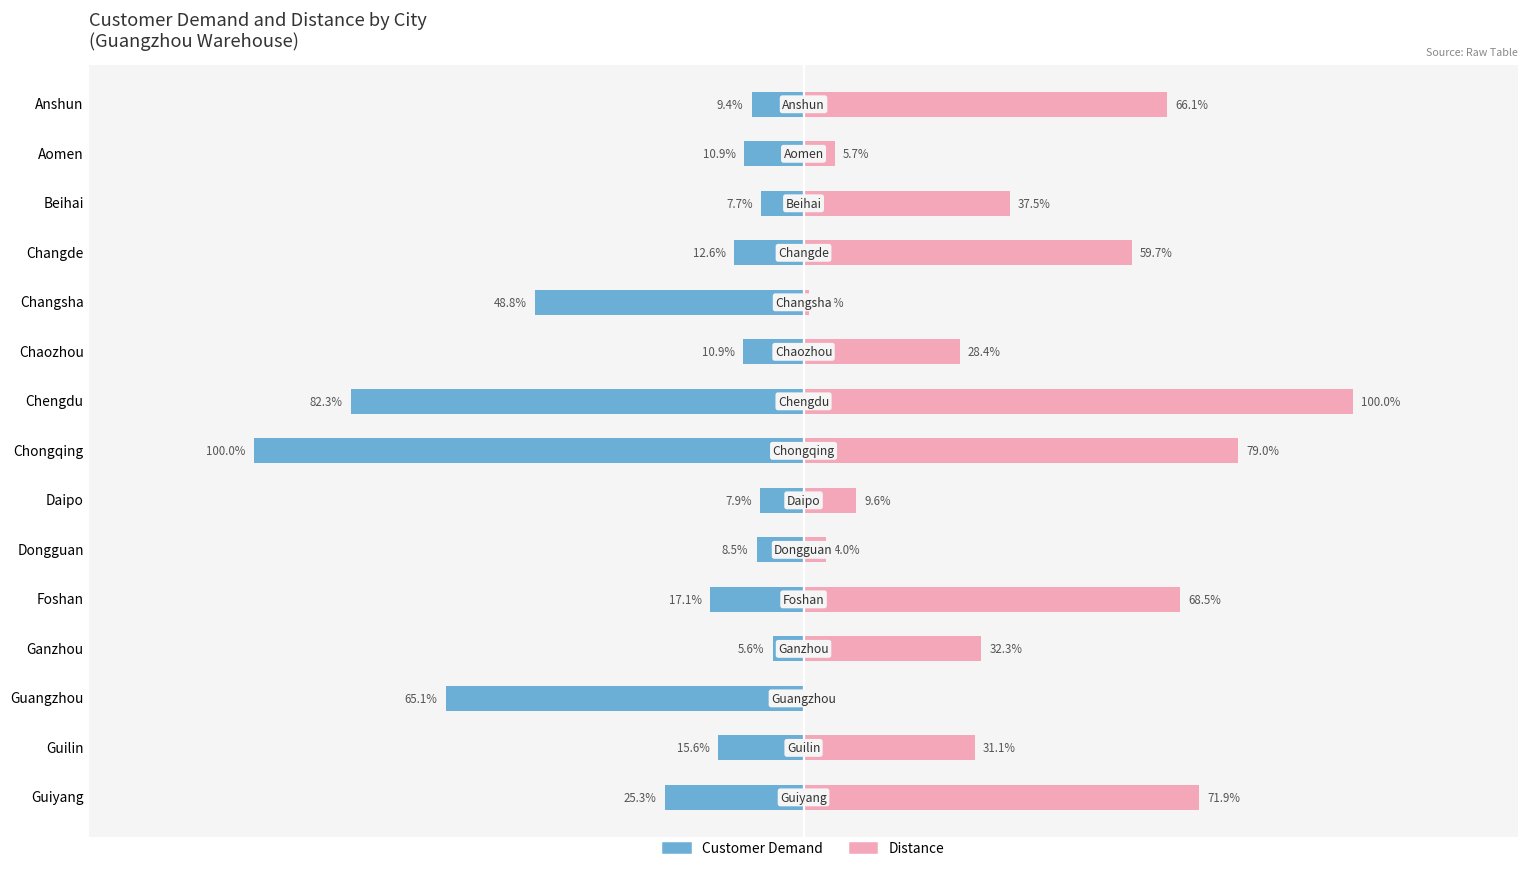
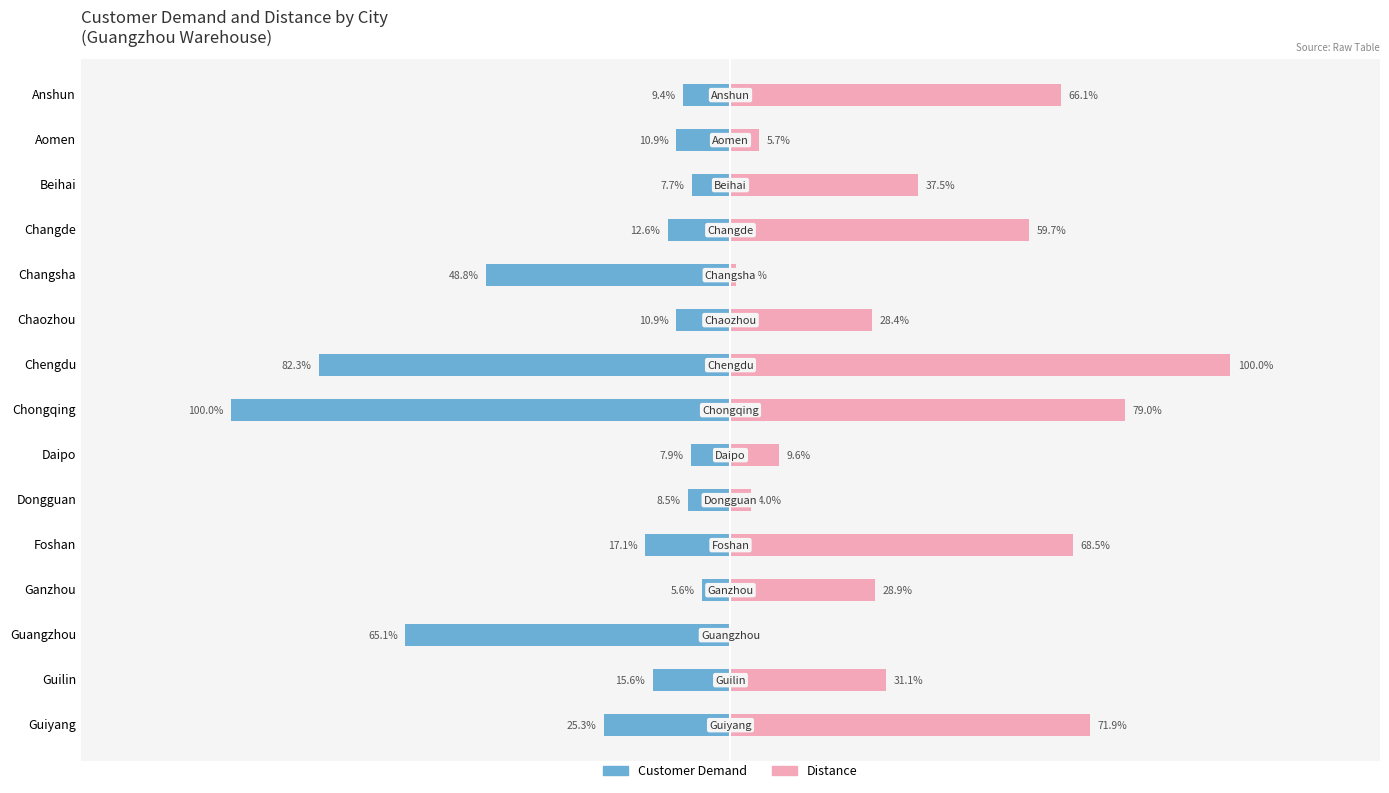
  {
    "Distance": {
      "Anshun": "66.1%",
      "Aomen": "5.7%",
      "Beihai": "37.5%",
      "Changde": "59.7%",
      "Chaozhou": "28.4%",
      "Chengdu": "100.0%",
      "Chongqing": "79.0%",
      "Daipo": "9.6%",
      "Foshan": "68.5%",
-     "Ganzhou": "32.3%",
+     "Ganzhou": "28.9%",
      "Guilin": "31.1%",
      "Guiyang": "71.9%"
    }
  }
